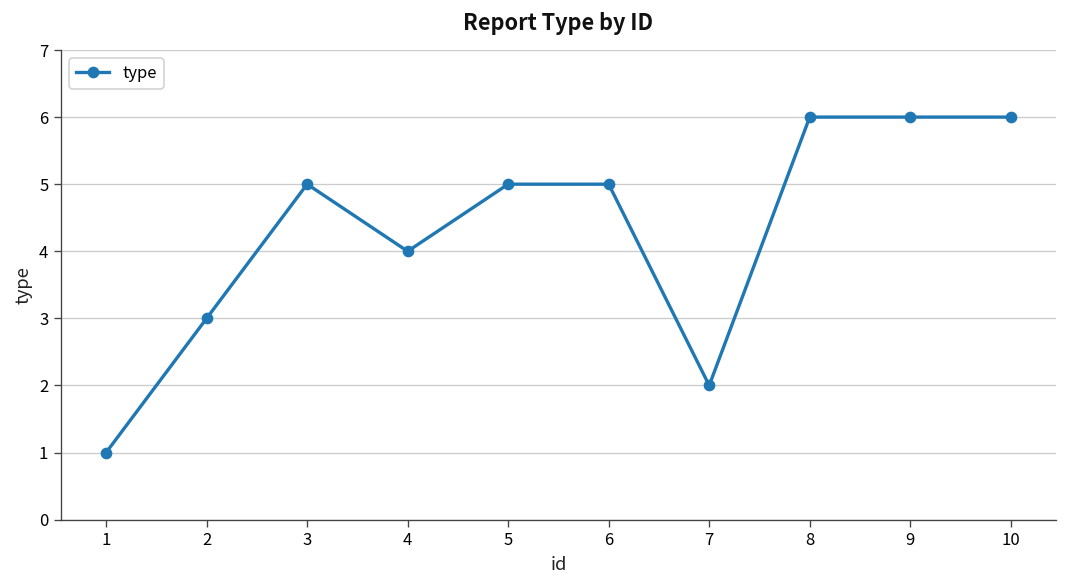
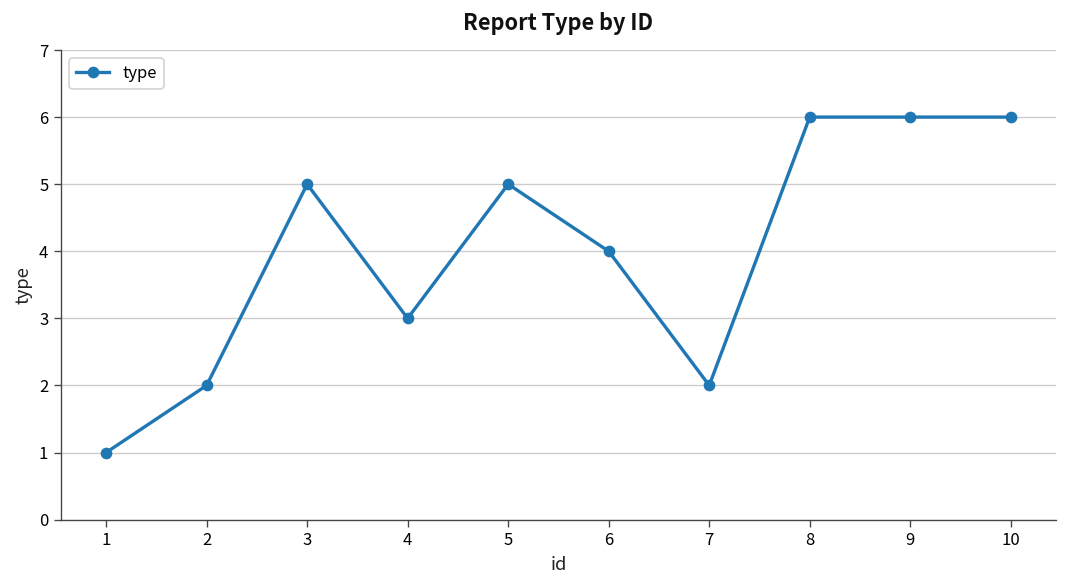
  {
    "1": 1,
-   "2": 3,
+   "2": 2,
    "3": 5,
-   "4": 4,
+   "4": 3,
    "5": 5,
-   "6": 5,
+   "6": 4,
    "7": 2,
    "8": 6,
    "9": 6,
    "10": 6
  }
